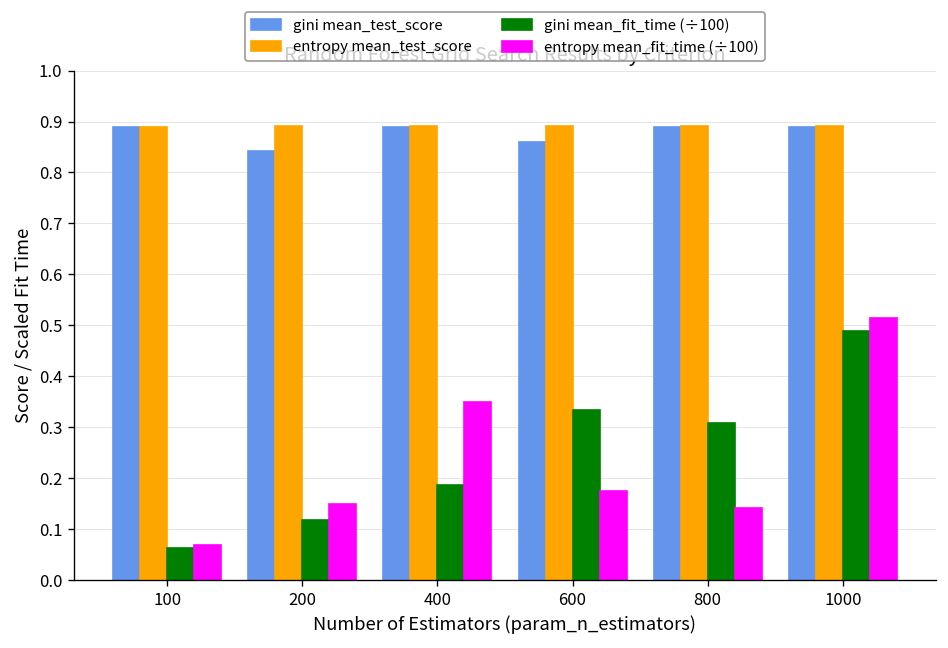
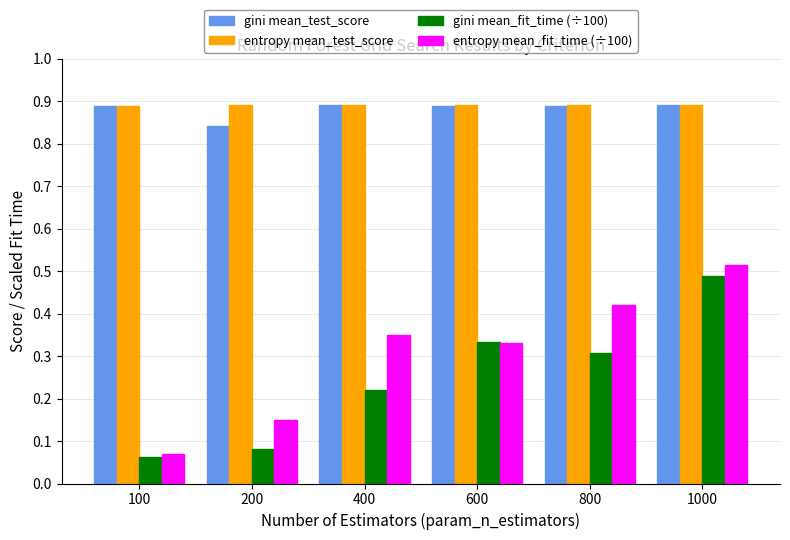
  {
    "gini mean_test_score": {
      "100": 0.89,
      "200": 0.84,
      "400": 0.89,
-     "600": 0.86,
+     "600": 0.89,
      "800": 0.89,
      "1000": 0.89
    },
    "entropy mean_test_score": {
      "100": 0.89,
      "200": 0.89,
      "400": 0.89,
      "600": 0.89,
      "800": 0.89,
      "1000": 0.89
    },
    "gini mean_fit_time (÷100)": {
      "100": 0.06,
-     "200": 0.12,
-     "400": 0.19,
+     "200": 0.08,
+     "400": 0.22,
      "600": 0.33,
      "800": 0.31,
      "1000": 0.49
    },
    "entropy mean_fit_time (÷100)": {
      "100": 0.07,
      "200": 0.15,
      "400": 0.35,
-     "600": 0.18,
-     "800": 0.14,
+     "600": 0.33,
+     "800": 0.42,
      "1000": 0.51
    }
  }
